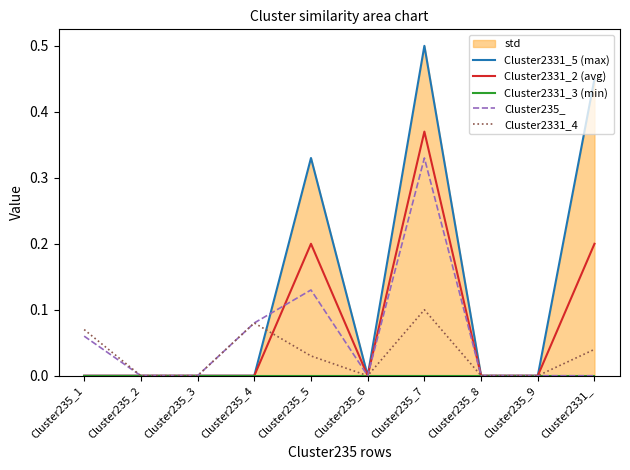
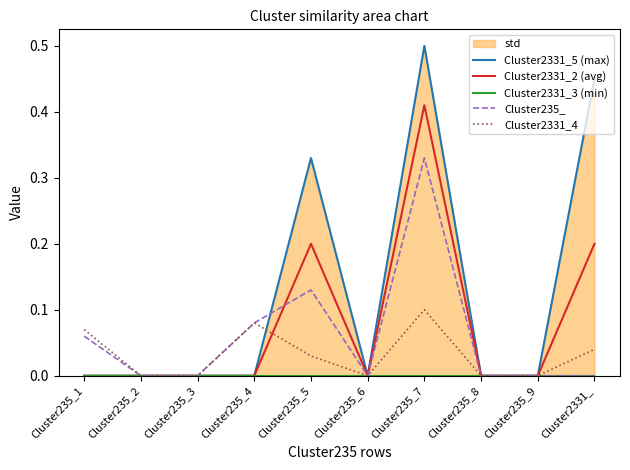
  {
    "std": {
      "Cluster235_5": 0.33,
      "Cluster235_7": 0.50
    },
    "Cluster2331_2 (avg)": {
      "Cluster235_5": 0.20,
-     "Cluster235_7": 0.37,
+     "Cluster235_7": 0.41,
      "Cluster2331_": 0.20
    },
    "Cluster2331_3 (min)": {
      "Cluster235_5": 0.00,
      "Cluster235_7": 0.00
    },
    "Cluster235_": {
      "Cluster235_1": 0.06,
      "Cluster235_5": 0.13,
      "Cluster235_7": 0.33
    },
    "Cluster2331_4": {
      "Cluster235_1": 0.07,
      "Cluster235_5": 0.03,
      "Cluster235_7": 0.10,
      "Cluster2331_": 0.04
    }
  }
